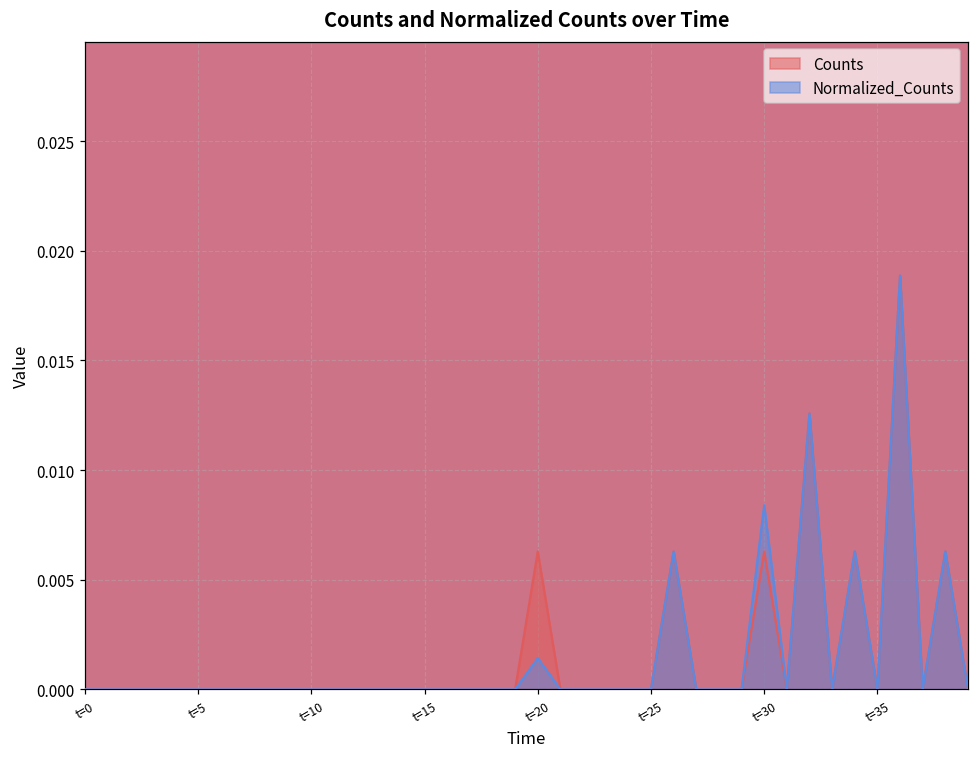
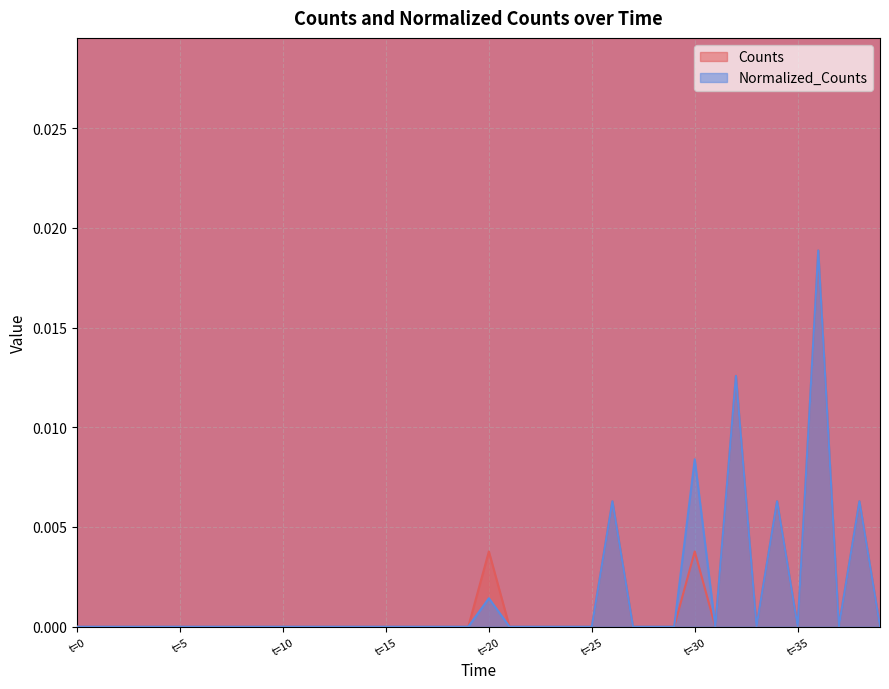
  {
    "Counts": {
-     "t=20": 0.0063,
-     "t=30": 0.0063
+     "t=20": 0.0038,
+     "t=30": 0.0038
    },
    "Normalized_Counts": {
      "t=20": 0.0014,
      "t=30": 0.0084
    }
  }
